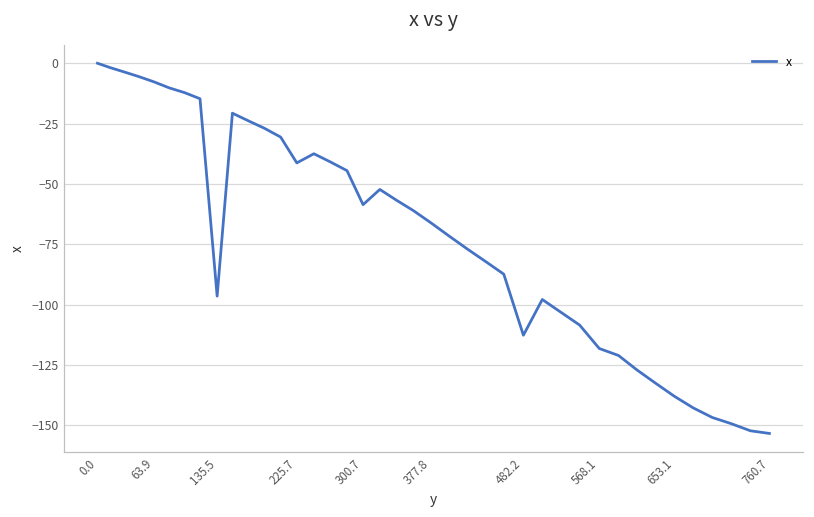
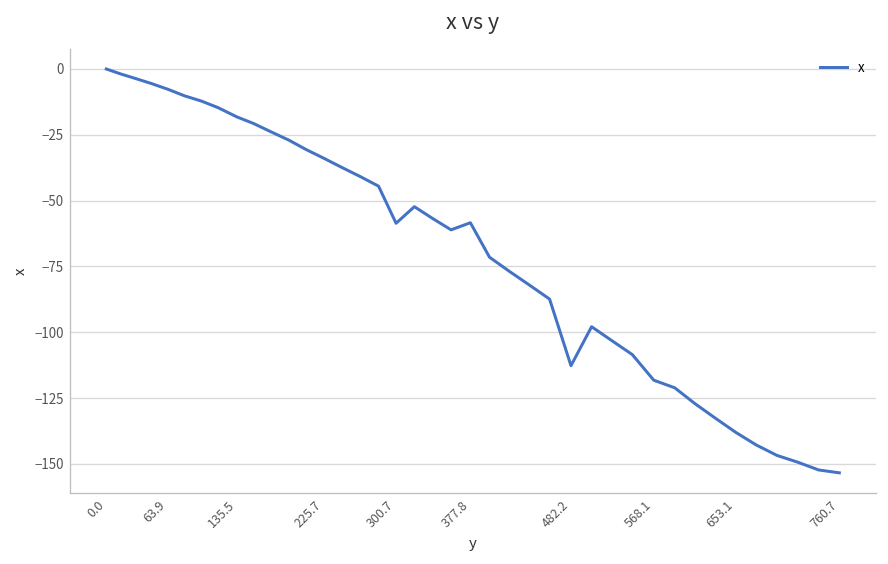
  {
    "0.0": 0,
    "63.9": -8,
-   "135.5": -97,
-   "225.7": -41,
+   "135.5": -18,
+   "225.7": -34,
    "300.7": -59,
-   "377.8": -66,
+   "377.8": -58,
    "482.2": -113,
    "568.1": -118,
    "653.1": -138,
    "760.7": -153
  }
